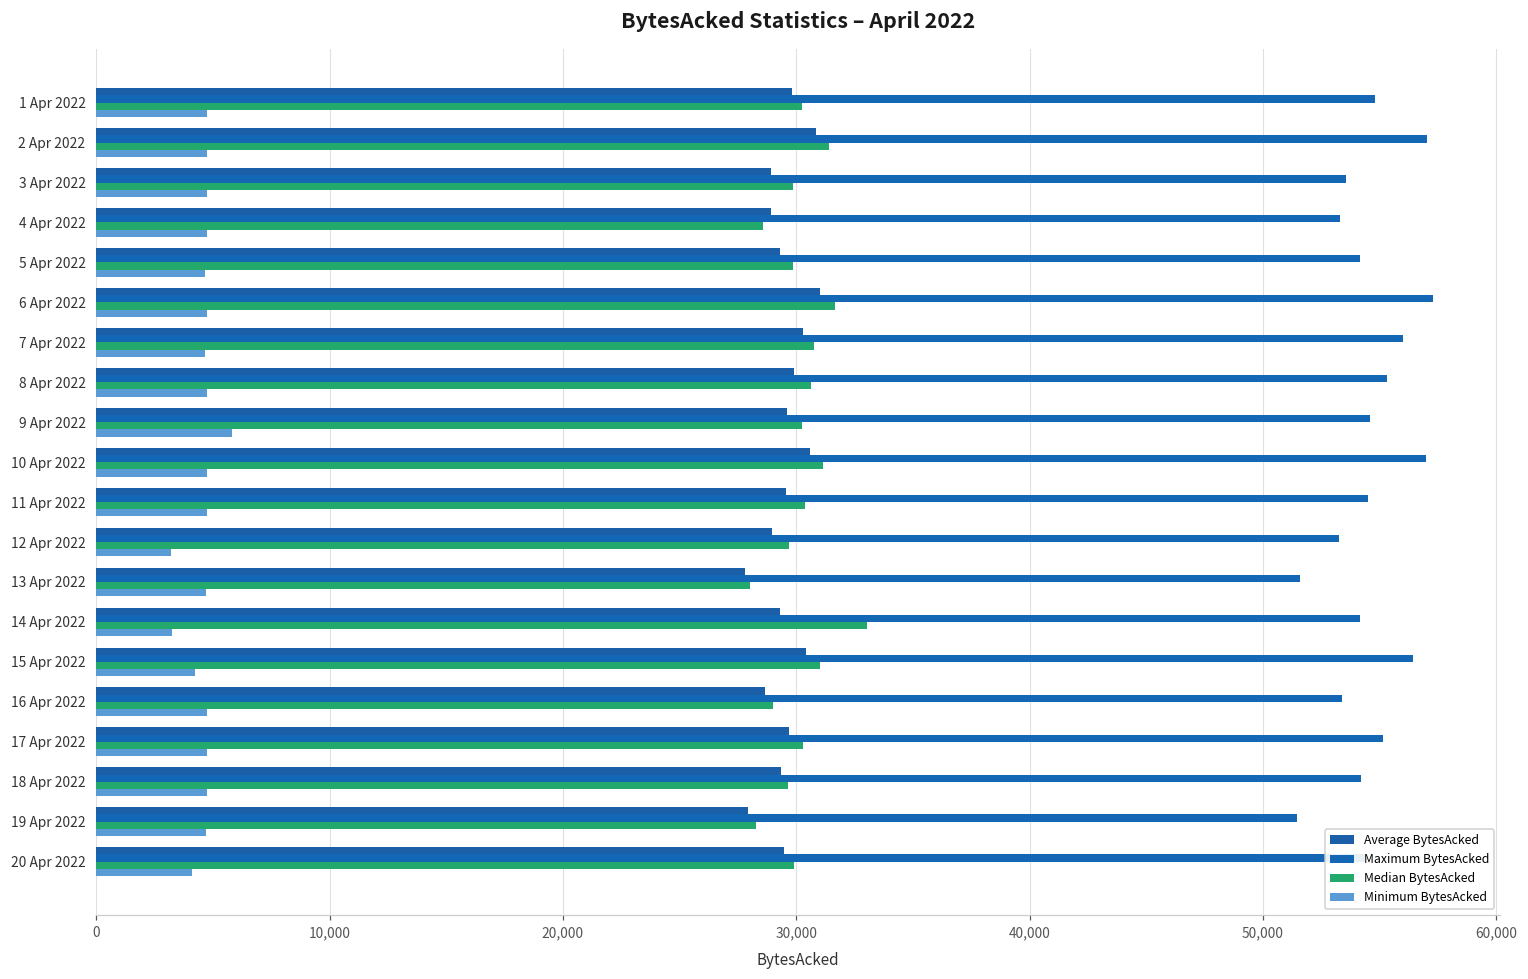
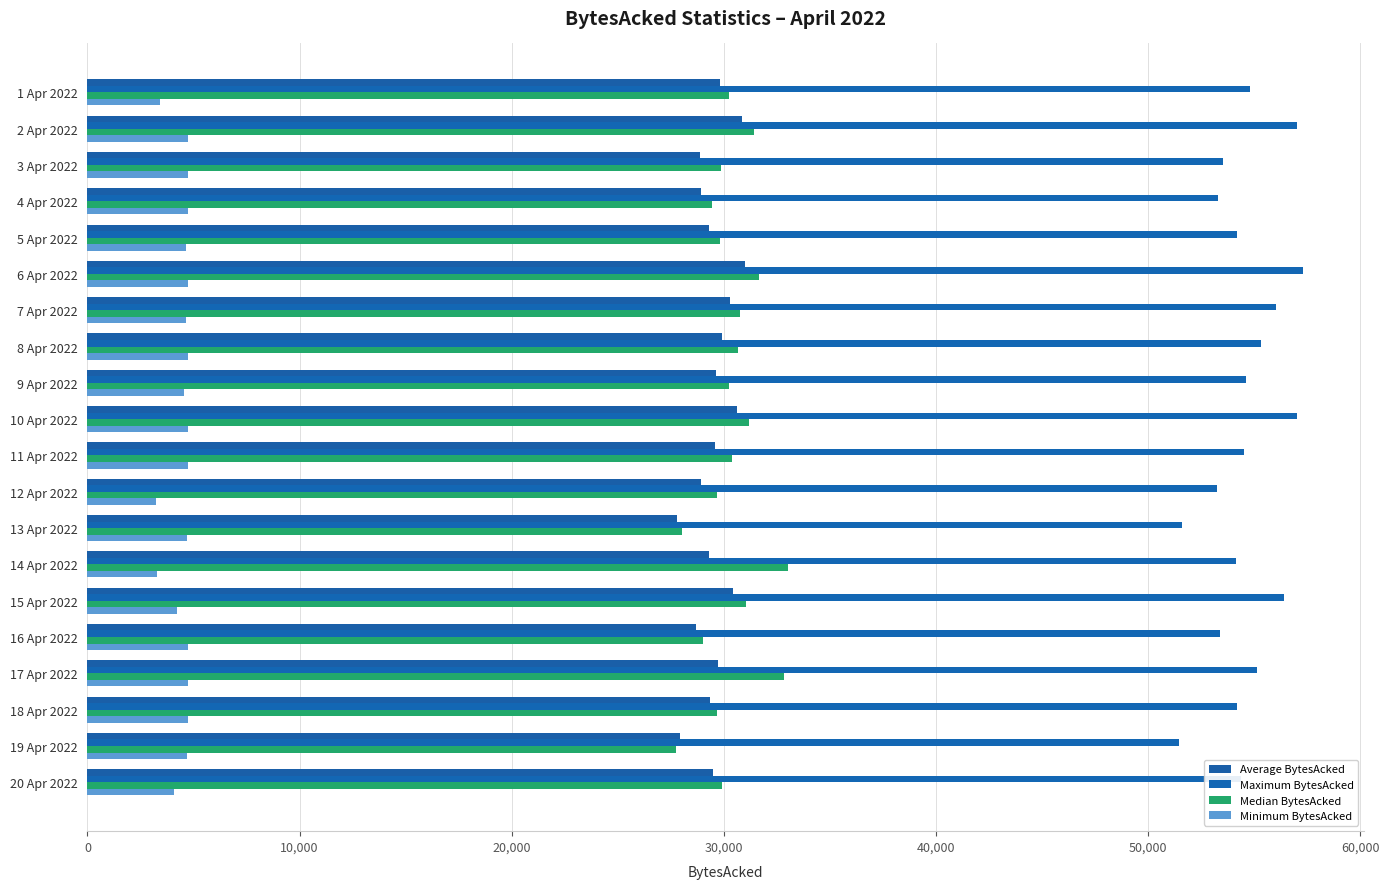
  {
    "Median BytesAcked": {
      "1 Apr 2022": "30,200",
      "2 Apr 2022": "31,400",
      "3 Apr 2022": "29,900",
-     "4 Apr 2022": "28,600",
+     "4 Apr 2022": "29,400",
      "5 Apr 2022": "29,800",
      "6 Apr 2022": "31,700",
      "7 Apr 2022": "30,800",
      "8 Apr 2022": "30,600",
      "9 Apr 2022": "30,200",
      "10 Apr 2022": "31,200",
      "11 Apr 2022": "30,400",
      "12 Apr 2022": "29,700",
      "13 Apr 2022": "28,000",
      "14 Apr 2022": "33,000",
      "15 Apr 2022": "31,000",
      "16 Apr 2022": "29,000",
-     "17 Apr 2022": "30,300",
+     "17 Apr 2022": "32,800",
      "18 Apr 2022": "29,700",
-     "19 Apr 2022": "28,300",
+     "19 Apr 2022": "27,700",
      "20 Apr 2022": "29,900"
    },
    "Minimum BytesAcked": {
-     "1 Apr 2022": "4,700",
+     "1 Apr 2022": "3,400",
      "2 Apr 2022": "4,700",
      "3 Apr 2022": "4,700",
      "4 Apr 2022": "4,700",
      "5 Apr 2022": "4,700",
      "6 Apr 2022": "4,800",
      "7 Apr 2022": "4,700",
      "8 Apr 2022": "4,800",
-     "9 Apr 2022": "5,800",
+     "9 Apr 2022": "4,600",
      "10 Apr 2022": "4,800",
      "11 Apr 2022": "4,700",
      "12 Apr 2022": "3,200",
      "13 Apr 2022": "4,700",
      "14 Apr 2022": "3,300",
      "15 Apr 2022": "4,200",
      "16 Apr 2022": "4,800",
      "17 Apr 2022": "4,800",
      "18 Apr 2022": "4,700",
      "19 Apr 2022": "4,700",
      "20 Apr 2022": "4,100"
    }
  }
